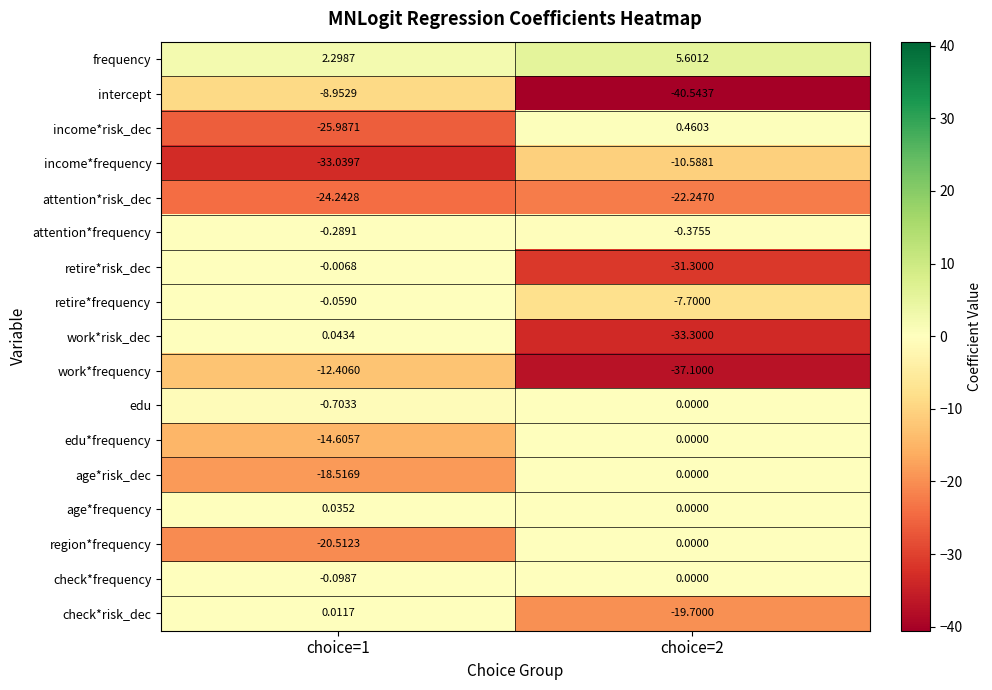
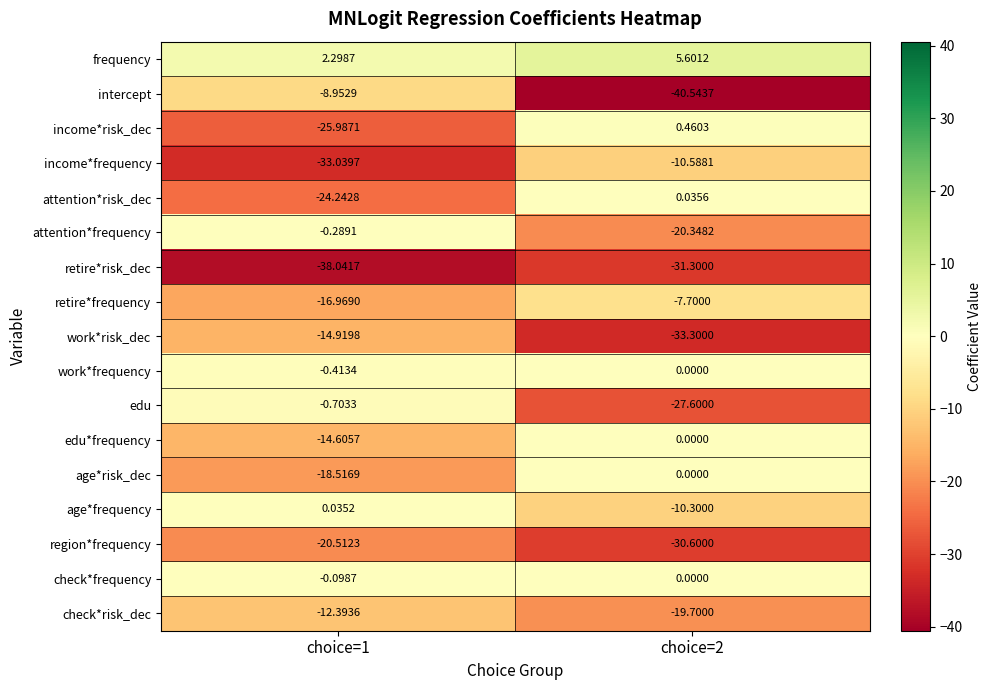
  {
    "frequency": {
      "choice=1": 2.2987,
      "choice=2": 5.6012
    },
    "intercept": {
      "choice=1": -8.9529,
      "choice=2": -40.5437
    },
    "income*risk_dec": {
      "choice=1": -25.9871,
      "choice=2": 0.4603
    },
    "income*frequency": {
      "choice=1": -33.0397,
      "choice=2": -10.5881
    },
    "attention*risk_dec": {
      "choice=1": -24.2428,
-     "choice=2": -22.2470
+     "choice=2": 0.0356
    },
    "attention*frequency": {
      "choice=1": -0.2891,
-     "choice=2": -0.3755
+     "choice=2": -20.3482
    },
    "retire*risk_dec": {
-     "choice=1": -0.0068,
+     "choice=1": -38.0417,
      "choice=2": -31.3000
    },
    "retire*frequency": {
-     "choice=1": -0.0590,
+     "choice=1": -16.9690,
      "choice=2": -7.7000
    },
    "work*risk_dec": {
-     "choice=1": 0.0434,
+     "choice=1": -14.9198,
      "choice=2": -33.3000
    },
    "work*frequency": {
-     "choice=1": -12.4060,
-     "choice=2": -37.1000
+     "choice=1": -0.4134,
+     "choice=2": 0.0000
    },
    "edu": {
      "choice=1": -0.7033,
-     "choice=2": 0.0000
+     "choice=2": -27.6000
    },
    "edu*frequency": {
      "choice=1": -14.6057,
      "choice=2": 0.0000
    },
    "age*risk_dec": {
      "choice=1": -18.5169,
      "choice=2": 0.0000
    },
    "age*frequency": {
      "choice=1": 0.0352,
-     "choice=2": 0.0000
+     "choice=2": -10.3000
    },
    "region*frequency": {
      "choice=1": -20.5123,
-     "choice=2": 0.0000
+     "choice=2": -30.6000
    },
    "check*frequency": {
      "choice=1": -0.0987,
      "choice=2": 0.0000
    },
    "check*risk_dec": {
-     "choice=1": 0.0117,
+     "choice=1": -12.3936,
      "choice=2": -19.7000
    }
  }
